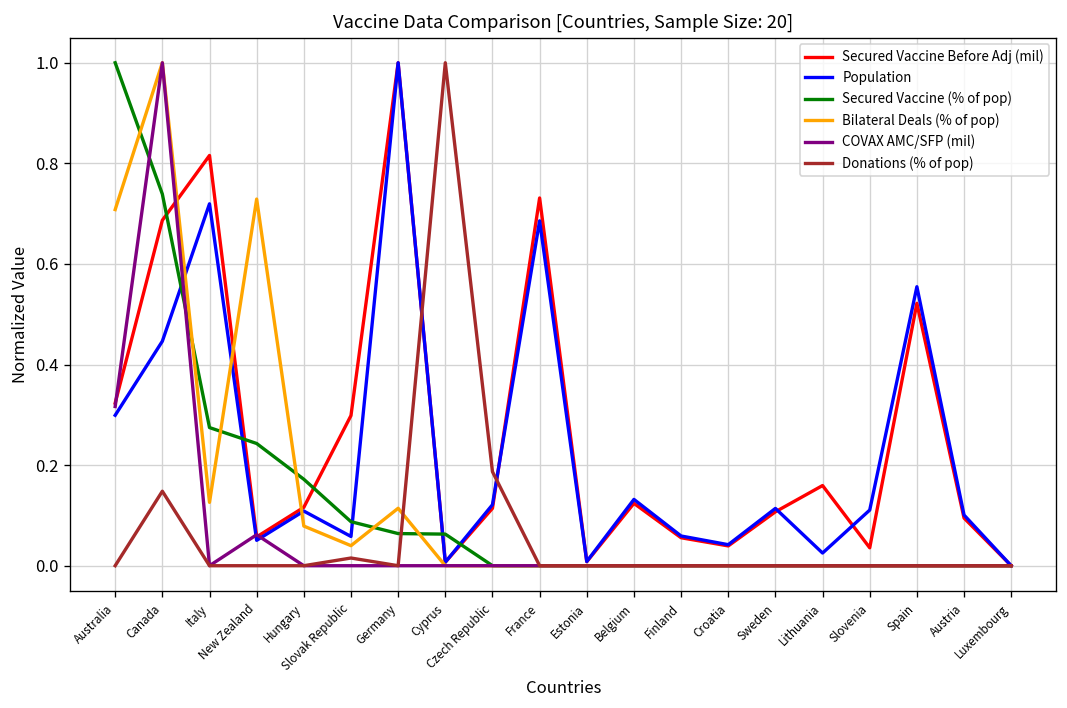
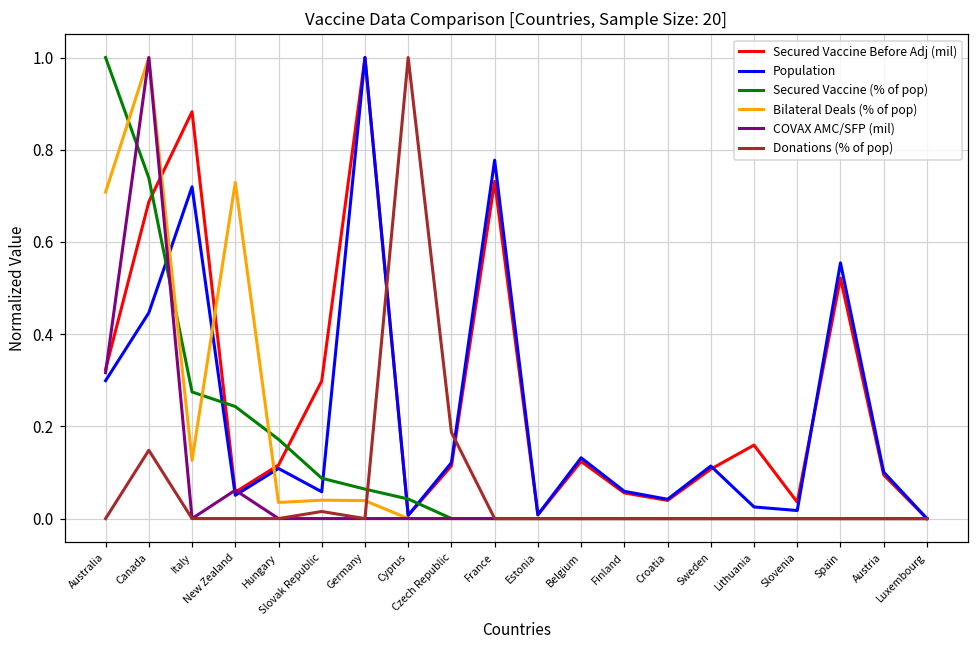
  {
    "Secured Vaccine Before Adj (mil)": {
      "Australia": 0.32,
      "Canada": 0.69,
-     "Italy": 0.82,
+     "Italy": 0.88,
      "Hungary": 0.12,
      "Slovak Republic": 0.30,
      "Czech Republic": 0.11,
      "France": 0.73,
      "Belgium": 0.12,
      "Sweden": 0.11,
      "Lithuania": 0.16,
      "Slovenia": 0.04,
      "Spain": 0.52
    },
    "Population": {
      "Australia": 0.30,
      "Canada": 0.45,
      "Italy": 0.72,
      "New Zealand": 0.05,
      "Hungary": 0.11,
      "Slovak Republic": 0.06,
      "Czech Republic": 0.12,
-     "France": 0.69,
+     "France": 0.78,
      "Belgium": 0.13,
      "Sweden": 0.11,
      "Lithuania": 0.03,
-     "Slovenia": 0.11,
+     "Slovenia": 0.02,
      "Spain": 0.55
    },
    "Secured Vaccine (% of pop)": {
      "Australia": 1.00,
      "Canada": 0.74,
      "Italy": 0.27,
      "New Zealand": 0.24,
      "Hungary": 0.17,
      "Slovak Republic": 0.09,
      "Germany": 0.06,
-     "Cyprus": 0.06
+     "Cyprus": 0.04
    },
    "Bilateral Deals (% of pop)": {
      "Australia": 0.71,
      "Italy": 0.13,
      "New Zealand": 0.73,
-     "Hungary": 0.08,
+     "Hungary": 0.03,
      "Slovak Republic": 0.04,
-     "Germany": 0.11
+     "Germany": 0.04
    },
    "COVAX AMC/SFP (mil)": {
      "Australia": 0.32,
      "Slovak Republic": 0.00
    },
    "Donations (% of pop)": {
      "Australia": 0.00,
      "Canada": 0.15,
      "New Zealand": 0.00,
      "Slovak Republic": 0.02,
      "Cyprus": 1.00,
      "Czech Republic": 0.19
    }
  }
